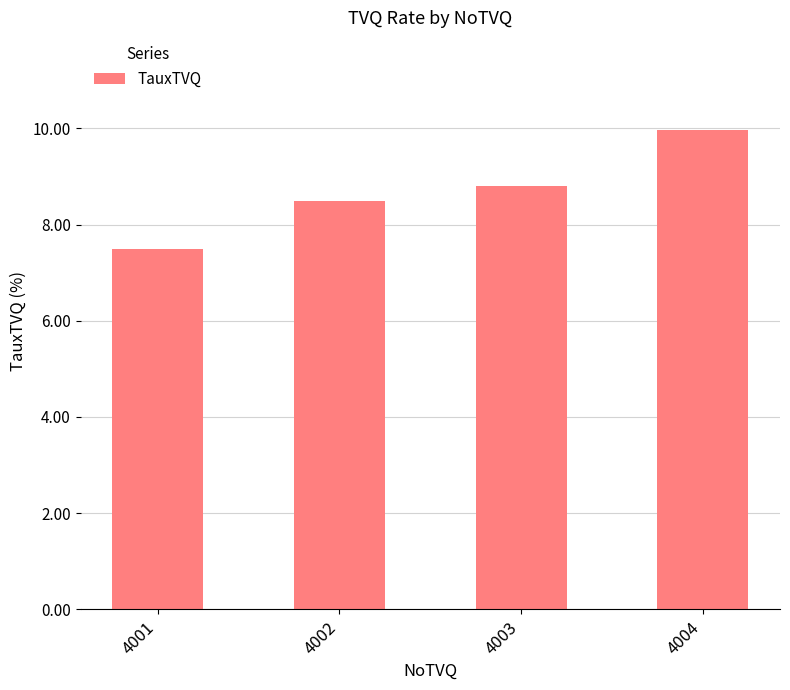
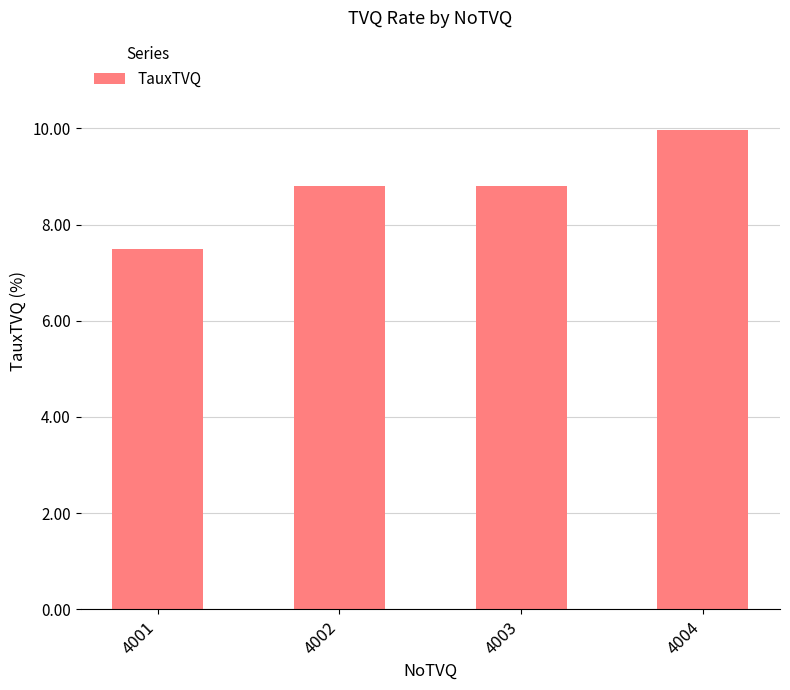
  {
    "4001": 7.5,
-   "4002": 8.5,
+   "4002": 8.8,
    "4003": 8.8,
    "4004": 10.0
  }
